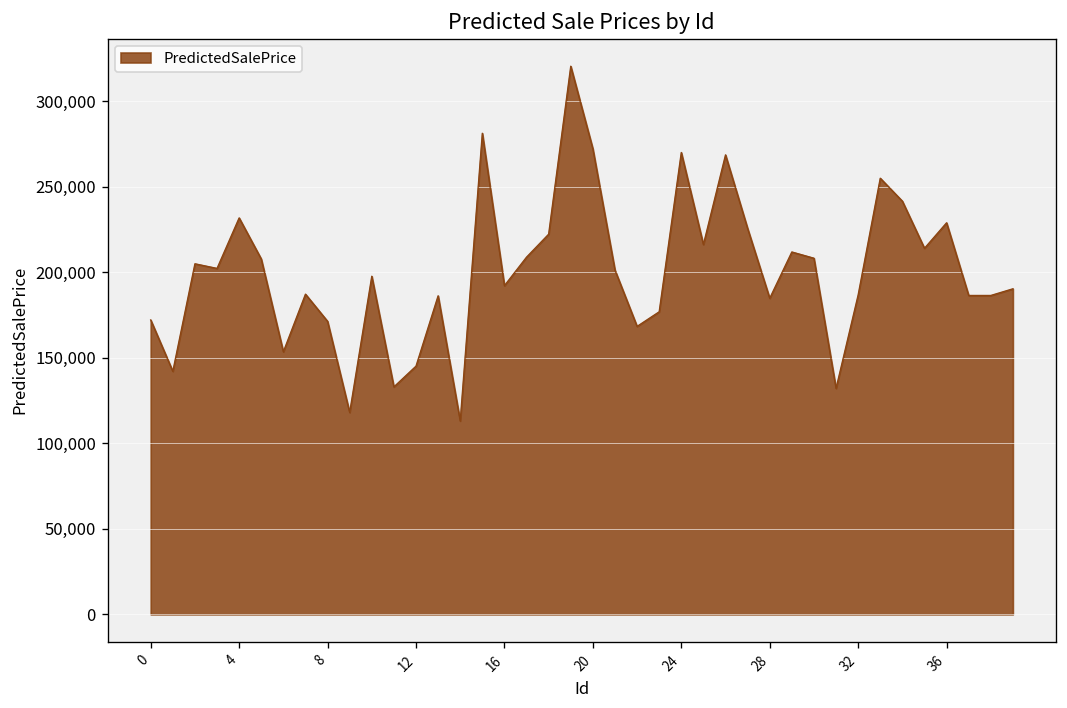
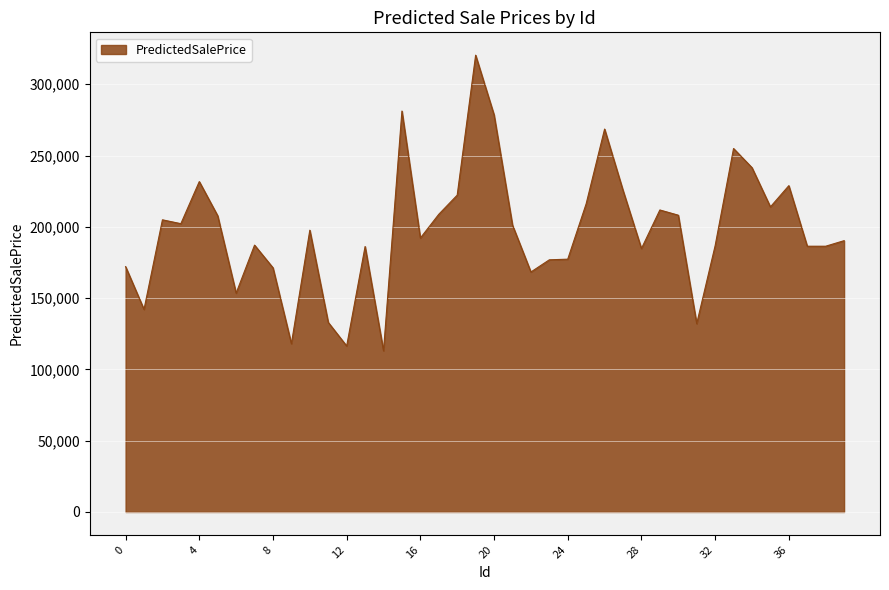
  {
    "0": "172,000",
    "4": "232,000",
    "8": "171,000",
-   "12": "145,000",
+   "12": "116,000",
    "16": "192,000",
-   "20": "272,000",
-   "24": "270,000",
+   "20": "279,000",
+   "24": "177,000",
    "28": "185,000",
    "32": "187,000",
    "36": "229,000"
  }
